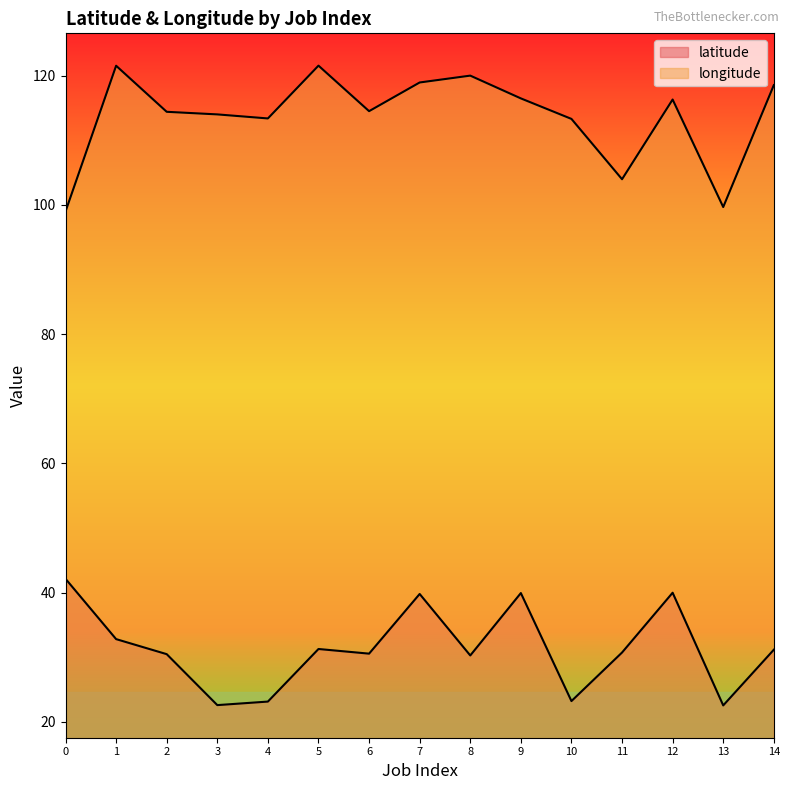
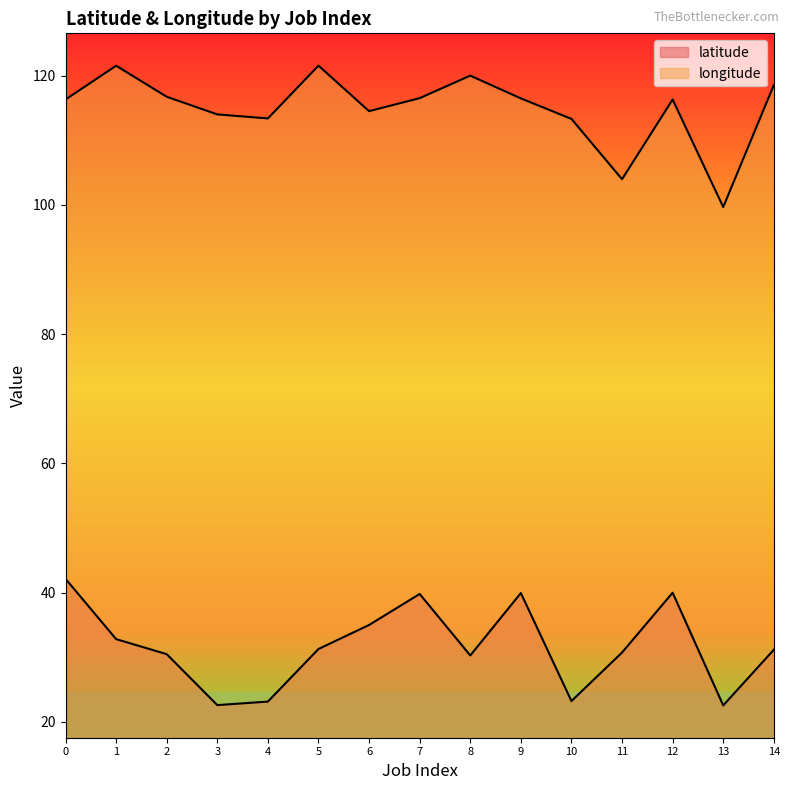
  {
    "latitude": {
      "0": 42,
      "1": 33,
      "2": 30,
      "5": 31,
-     "6": 31,
+     "6": 35,
      "7": 40,
      "8": 30,
      "9": 40,
      "11": 31,
      "12": 40,
      "14": 31
    },
    "longitude": {
-     "0": 99,
+     "0": 116,
      "1": 122,
-     "2": 114,
+     "2": 117,
      "3": 114,
      "4": 113,
      "5": 122,
      "6": 115,
-     "7": 119,
+     "7": 117,
      "8": 120,
      "9": 116,
      "10": 113,
      "11": 104,
      "12": 116,
      "13": 100,
      "14": 119
    }
  }
